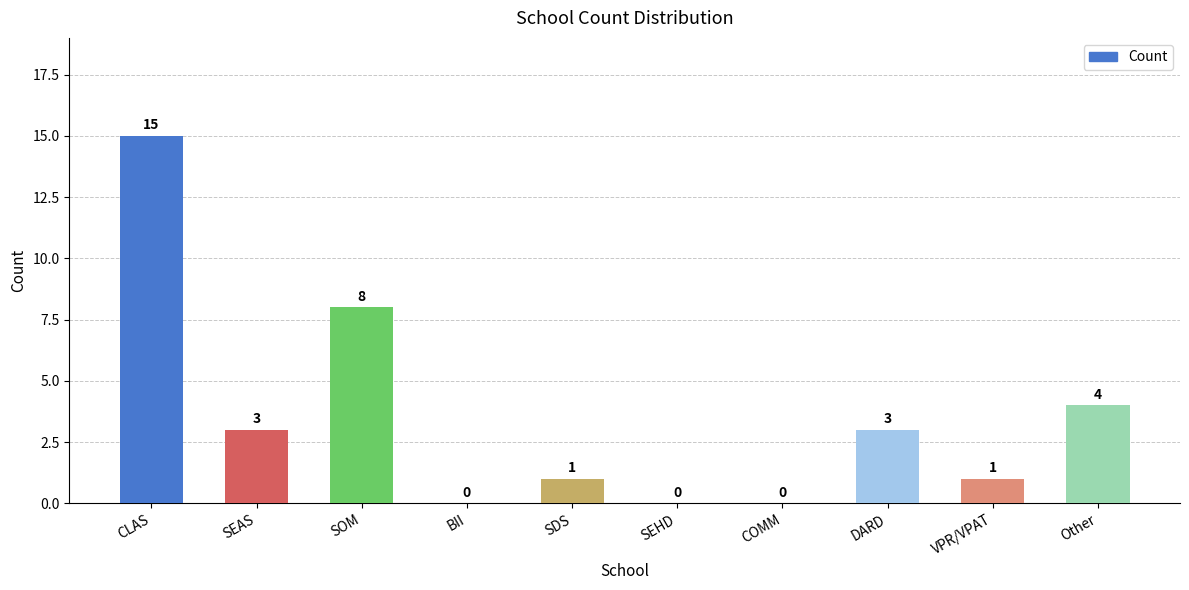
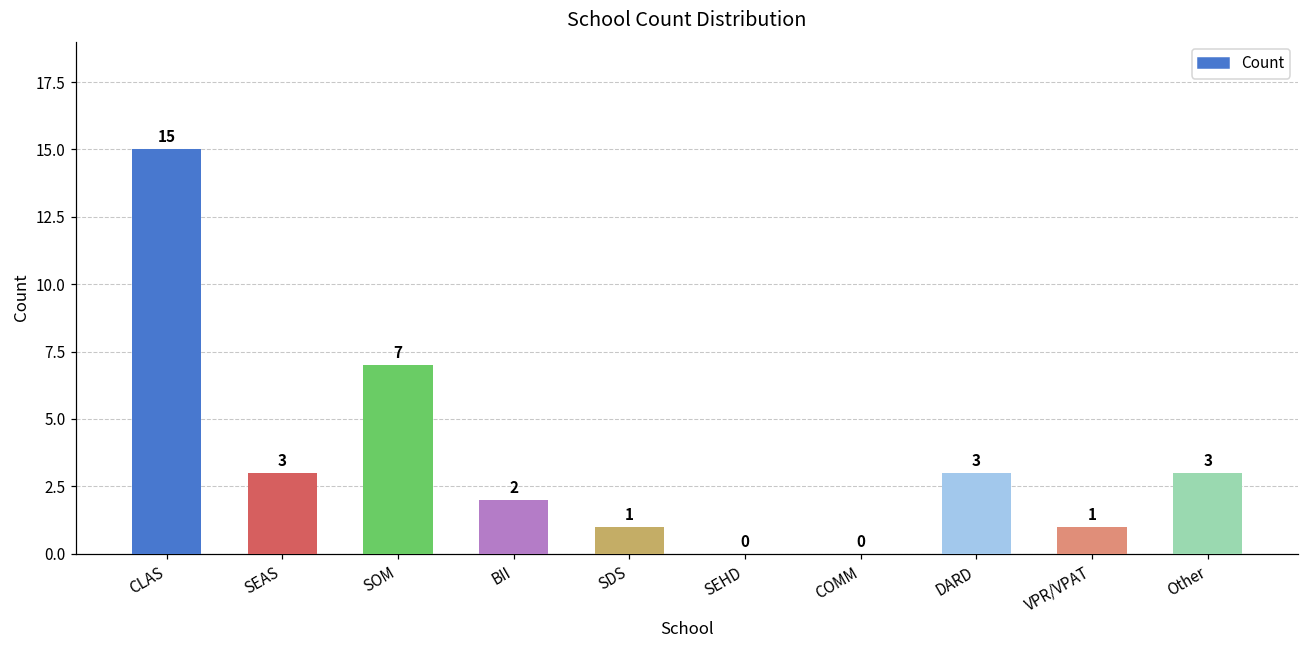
  {
    "CLAS": 15,
    "SEAS": 3,
-   "SOM": 8,
-   "BII": 0,
+   "SOM": 7,
+   "BII": 2,
    "SDS": 1,
    "SEHD": 0,
    "COMM": 0,
    "DARD": 3,
    "VPR/VPAT": 1,
-   "Other": 4
+   "Other": 3
  }
